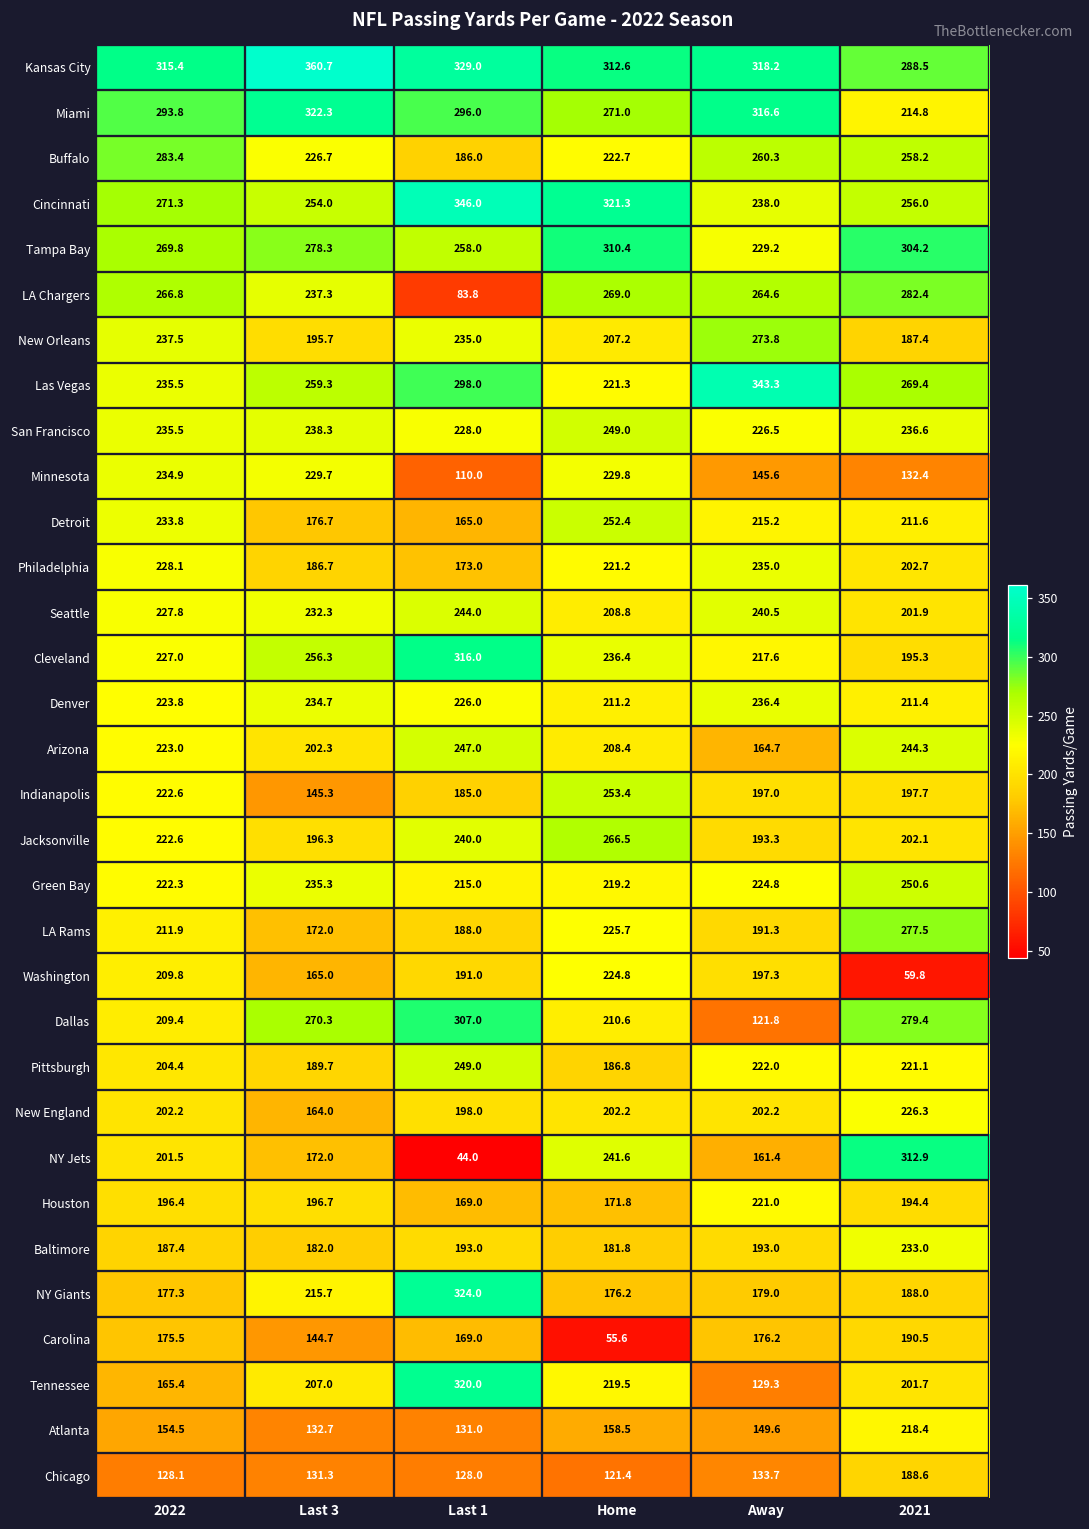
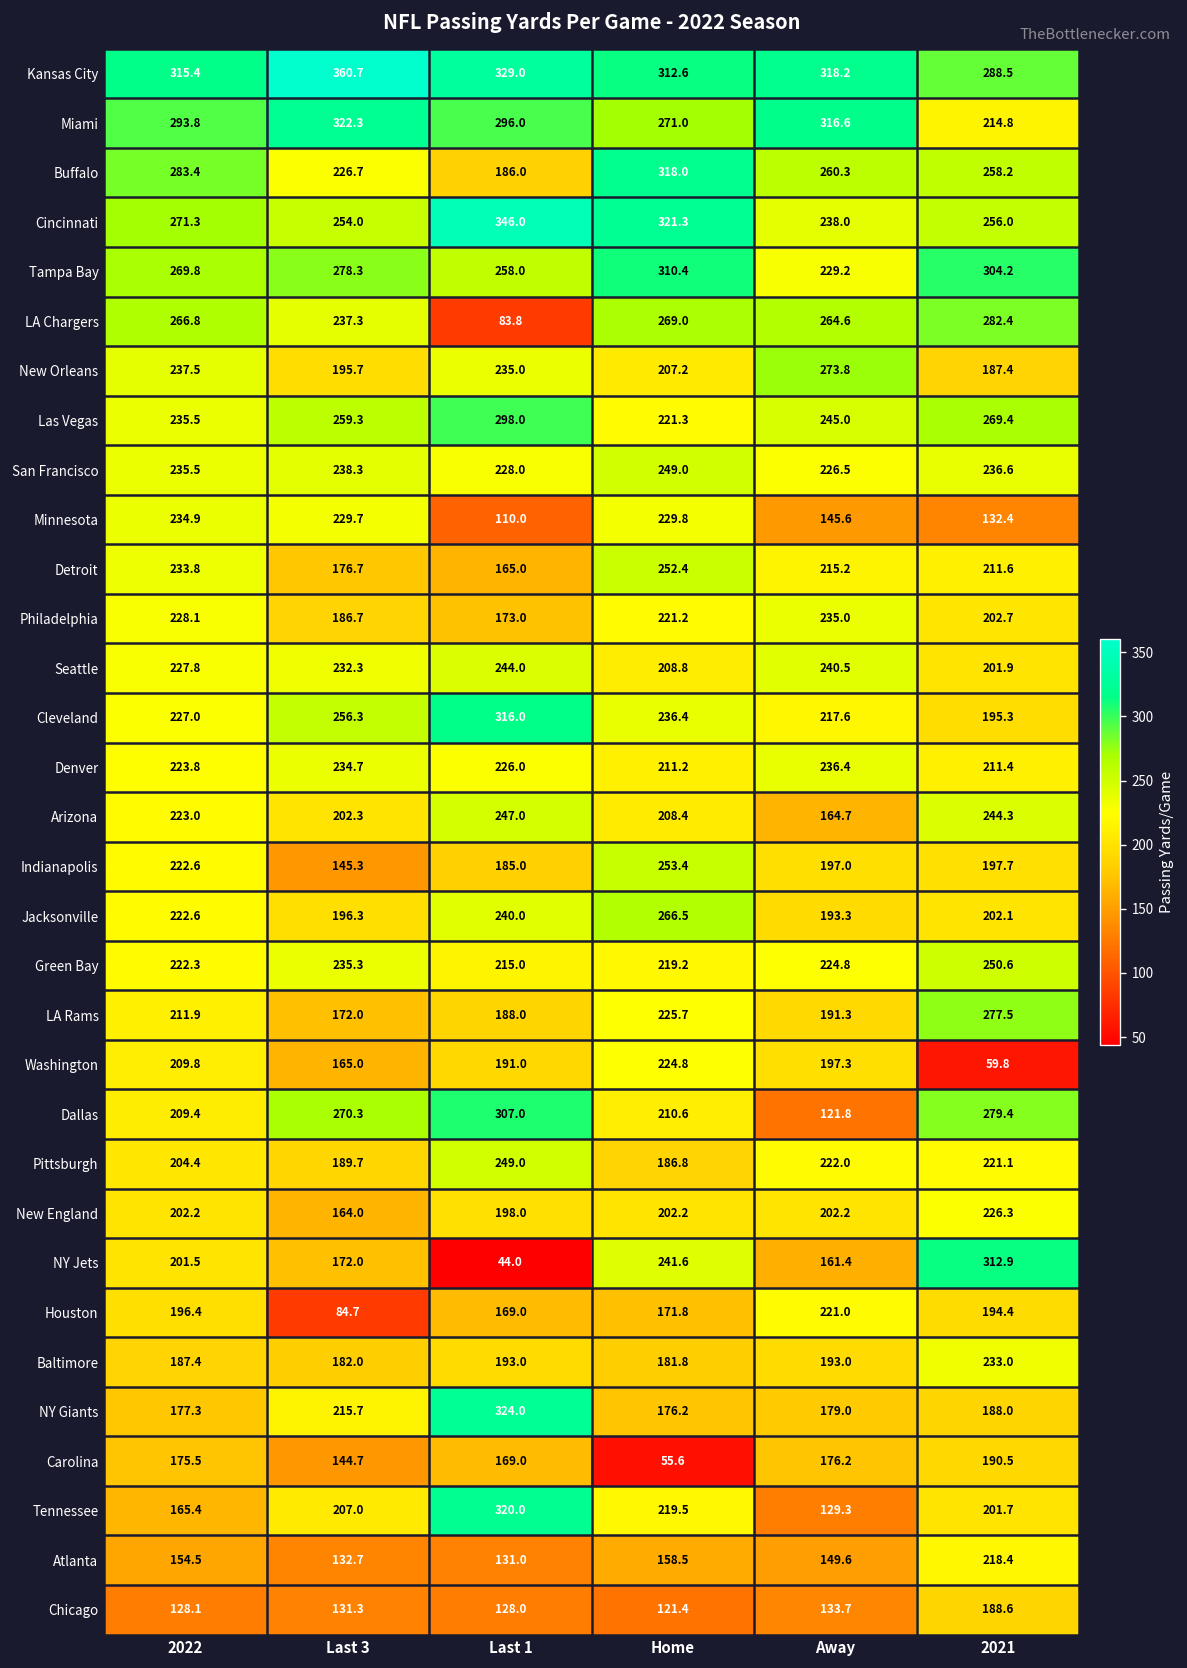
  {
    "Kansas City": {
      "2022": 315.4,
      "Last 3": 360.7,
      "Last 1": 329.0,
      "Home": 312.6,
      "Away": 318.2,
      "2021": 288.5
    },
    "Miami": {
      "2022": 293.8,
      "Last 3": 322.3,
      "Last 1": 296.0,
      "Home": 271.0,
      "Away": 316.6,
      "2021": 214.8
    },
    "Buffalo": {
      "2022": 283.4,
      "Last 3": 226.7,
      "Last 1": 186.0,
-     "Home": 222.7,
+     "Home": 318.0,
      "Away": 260.3,
      "2021": 258.2
    },
    "Cincinnati": {
      "2022": 271.3,
      "Last 3": 254.0,
      "Last 1": 346.0,
      "Home": 321.3,
      "Away": 238.0,
      "2021": 256.0
    },
    "Tampa Bay": {
      "2022": 269.8,
      "Last 3": 278.3,
      "Last 1": 258.0,
      "Home": 310.4,
      "Away": 229.2,
      "2021": 304.2
    },
    "LA Chargers": {
      "2022": 266.8,
      "Last 3": 237.3,
      "Last 1": 83.8,
      "Home": 269.0,
      "Away": 264.6,
      "2021": 282.4
    },
    "New Orleans": {
      "2022": 237.5,
      "Last 3": 195.7,
      "Last 1": 235.0,
      "Home": 207.2,
      "Away": 273.8,
      "2021": 187.4
    },
    "Las Vegas": {
      "2022": 235.5,
      "Last 3": 259.3,
      "Last 1": 298.0,
      "Home": 221.3,
-     "Away": 343.3,
+     "Away": 245.0,
      "2021": 269.4
    },
    "San Francisco": {
      "2022": 235.5,
      "Last 3": 238.3,
      "Last 1": 228.0,
      "Home": 249.0,
      "Away": 226.5,
      "2021": 236.6
    },
    "Minnesota": {
      "2022": 234.9,
      "Last 3": 229.7,
      "Last 1": 110.0,
      "Home": 229.8,
      "Away": 145.6,
      "2021": 132.4
    },
    "Detroit": {
      "2022": 233.8,
      "Last 3": 176.7,
      "Last 1": 165.0,
      "Home": 252.4,
      "Away": 215.2,
      "2021": 211.6
    },
    "Philadelphia": {
      "2022": 228.1,
      "Last 3": 186.7,
      "Last 1": 173.0,
      "Home": 221.2,
      "Away": 235.0,
      "2021": 202.7
    },
    "Seattle": {
      "2022": 227.8,
      "Last 3": 232.3,
      "Last 1": 244.0,
      "Home": 208.8,
      "Away": 240.5,
      "2021": 201.9
    },
    "Cleveland": {
      "2022": 227.0,
      "Last 3": 256.3,
      "Last 1": 316.0,
      "Home": 236.4,
      "Away": 217.6,
      "2021": 195.3
    },
    "Denver": {
      "2022": 223.8,
      "Last 3": 234.7,
      "Last 1": 226.0,
      "Home": 211.2,
      "Away": 236.4,
      "2021": 211.4
    },
    "Arizona": {
      "2022": 223.0,
      "Last 3": 202.3,
      "Last 1": 247.0,
      "Home": 208.4,
      "Away": 164.7,
      "2021": 244.3
    },
    "Indianapolis": {
      "2022": 222.6,
      "Last 3": 145.3,
      "Last 1": 185.0,
      "Home": 253.4,
      "Away": 197.0,
      "2021": 197.7
    },
    "Jacksonville": {
      "2022": 222.6,
      "Last 3": 196.3,
      "Last 1": 240.0,
      "Home": 266.5,
      "Away": 193.3,
      "2021": 202.1
    },
    "Green Bay": {
      "2022": 222.3,
      "Last 3": 235.3,
      "Last 1": 215.0,
      "Home": 219.2,
      "Away": 224.8,
      "2021": 250.6
    },
    "LA Rams": {
      "2022": 211.9,
      "Last 3": 172.0,
      "Last 1": 188.0,
      "Home": 225.7,
      "Away": 191.3,
      "2021": 277.5
    },
    "Washington": {
      "2022": 209.8,
      "Last 3": 165.0,
      "Last 1": 191.0,
      "Home": 224.8,
      "Away": 197.3,
      "2021": 59.8
    },
    "Dallas": {
      "2022": 209.4,
      "Last 3": 270.3,
      "Last 1": 307.0,
      "Home": 210.6,
      "Away": 121.8,
      "2021": 279.4
    },
    "Pittsburgh": {
      "2022": 204.4,
      "Last 3": 189.7,
      "Last 1": 249.0,
      "Home": 186.8,
      "Away": 222.0,
      "2021": 221.1
    },
    "New England": {
      "2022": 202.2,
      "Last 3": 164.0,
      "Last 1": 198.0,
      "Home": 202.2,
      "Away": 202.2,
      "2021": 226.3
    },
    "NY Jets": {
      "2022": 201.5,
      "Last 3": 172.0,
      "Last 1": 44.0,
      "Home": 241.6,
      "Away": 161.4,
      "2021": 312.9
    },
    "Houston": {
      "2022": 196.4,
-     "Last 3": 196.7,
+     "Last 3": 84.7,
      "Last 1": 169.0,
      "Home": 171.8,
      "Away": 221.0,
      "2021": 194.4
    },
    "Baltimore": {
      "2022": 187.4,
      "Last 3": 182.0,
      "Last 1": 193.0,
      "Home": 181.8,
      "Away": 193.0,
      "2021": 233.0
    },
    "NY Giants": {
      "2022": 177.3,
      "Last 3": 215.7,
      "Last 1": 324.0,
      "Home": 176.2,
      "Away": 179.0,
      "2021": 188.0
    },
    "Carolina": {
      "2022": 175.5,
      "Last 3": 144.7,
      "Last 1": 169.0,
      "Home": 55.6,
      "Away": 176.2,
      "2021": 190.5
    },
    "Tennessee": {
      "2022": 165.4,
      "Last 3": 207.0,
      "Last 1": 320.0,
      "Home": 219.5,
      "Away": 129.3,
      "2021": 201.7
    },
    "Atlanta": {
      "2022": 154.5,
      "Last 3": 132.7,
      "Last 1": 131.0,
      "Home": 158.5,
      "Away": 149.6,
      "2021": 218.4
    },
    "Chicago": {
      "2022": 128.1,
      "Last 3": 131.3,
      "Last 1": 128.0,
      "Home": 121.4,
      "Away": 133.7,
      "2021": 188.6
    }
  }
